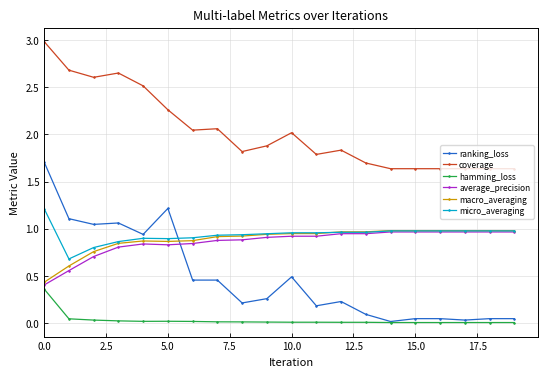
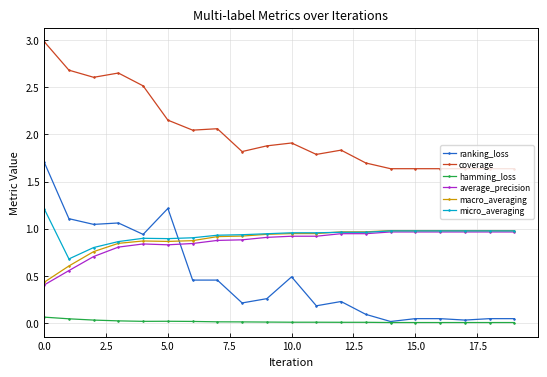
  {
    "ranking_loss": {
      "0.0": 1.7,
      "5.0": 1.2,
      "10.0": 0.5,
      "15.0": 0.0
    },
    "coverage": {
      "0.0": 3.0,
-     "5.0": 2.3,
-     "10.0": 2.0,
+     "5.0": 2.2,
+     "10.0": 1.9,
      "15.0": 1.6
    },
    "hamming_loss": {
-     "0.0": 0.4,
+     "0.0": 0.1,
      "5.0": 0.0,
      "10.0": 0.0,
      "15.0": 0.0
    },
    "average_precision": {
      "0.0": 0.4,
      "5.0": 0.8,
      "10.0": 0.9
    },
    "macro_averaging": {
      "0.0": 0.4,
      "5.0": 0.9
    },
    "micro_averaging": {
      "0.0": 1.2,
      "5.0": 0.9
    }
  }
